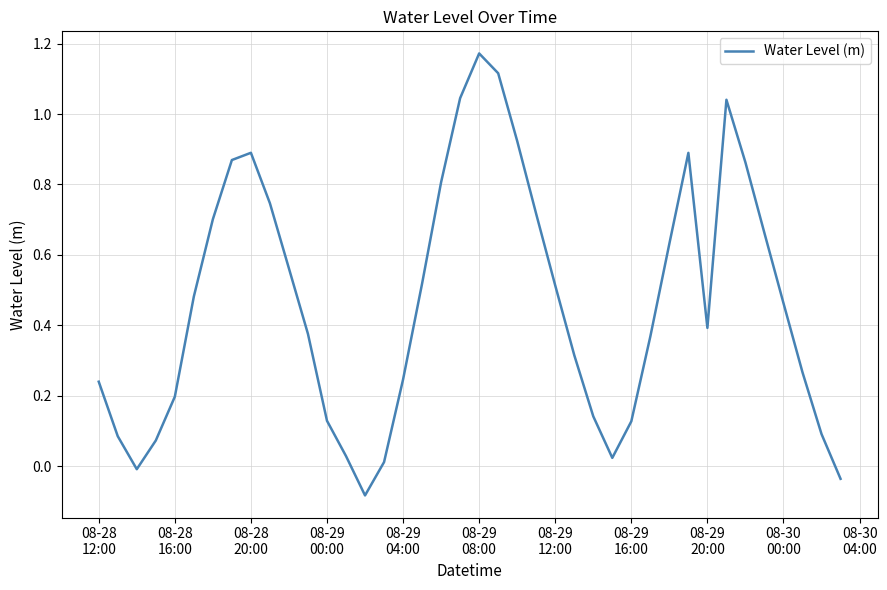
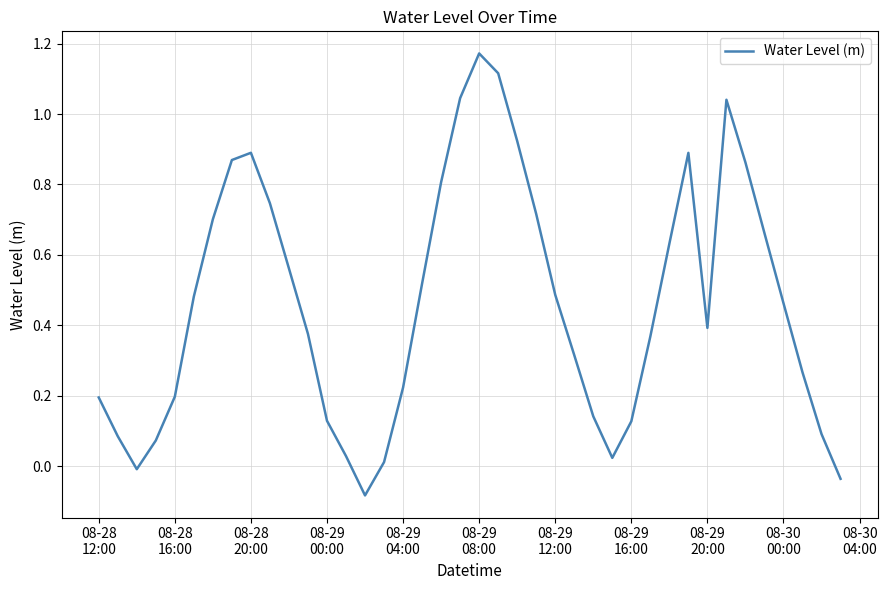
  {
-   "08-28 12:00": 0.24,
+   "08-28 12:00": 0.19,
    "08-28 16:00": 0.20,
    "08-28 20:00": 0.89,
    "08-29 00:00": 0.13,
-   "08-29 04:00": 0.25,
+   "08-29 04:00": 0.22,
    "08-29 08:00": 1.17,
-   "08-29 12:00": 0.51,
+   "08-29 12:00": 0.49,
    "08-29 16:00": 0.13,
    "08-29 20:00": 0.39,
    "08-30 00:00": 0.46
  }
